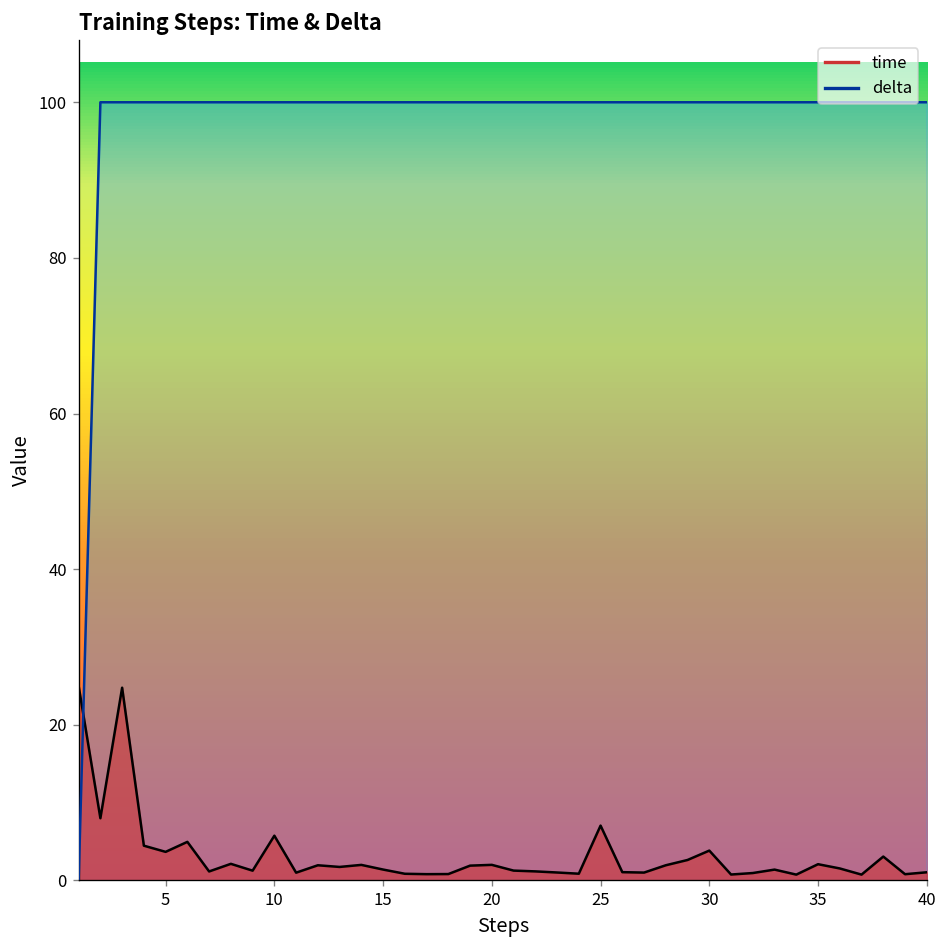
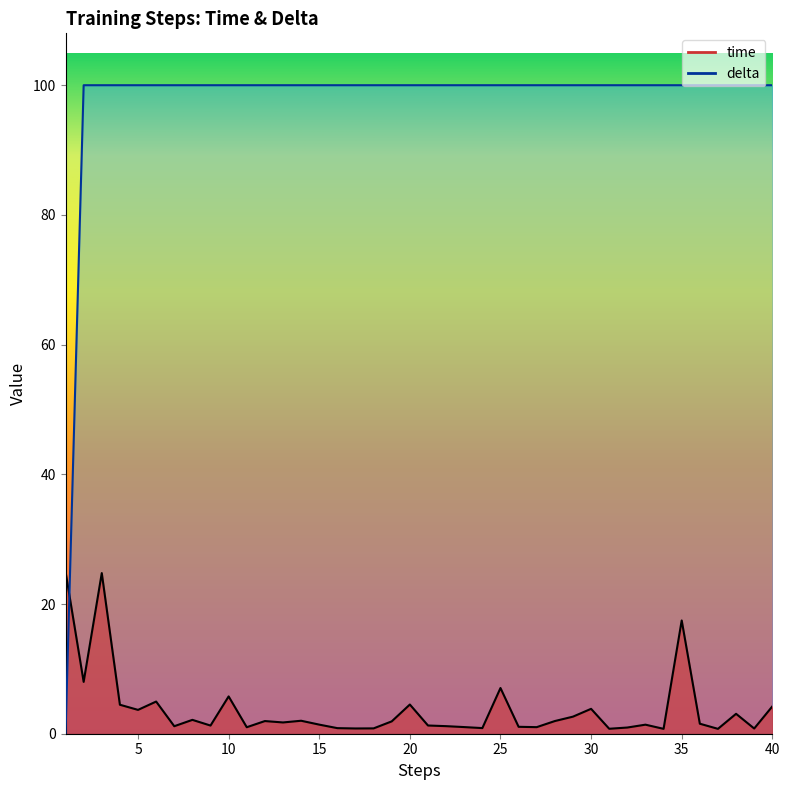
  {
    "time": {
      "5": 4,
      "10": 6,
      "15": 1,
-     "20": 2,
+     "20": 5,
      "25": 7,
      "30": 4,
-     "35": 2,
-     "40": 1
+     "35": 17,
+     "40": 4
    }
  }
